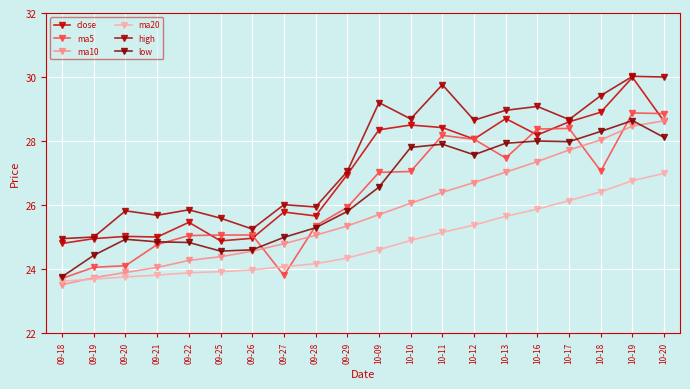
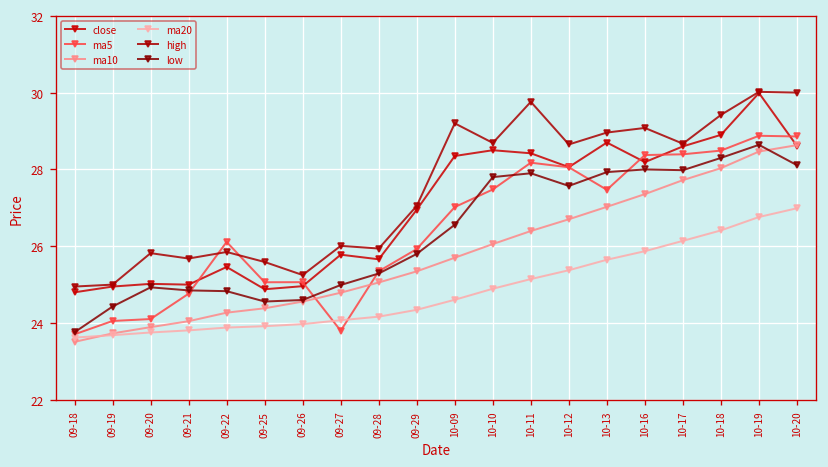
  {
    "ma5": {
      "09-19": 24.1,
      "09-20": 24.1,
      "09-21": 24.8,
-     "09-22": 25.0,
+     "09-22": 26.1,
      "09-25": 25.1,
      "09-26": 25.1,
      "09-27": 23.8,
      "09-29": 25.9,
      "10-09": 27.0,
-     "10-10": 27.0,
+     "10-10": 27.5,
      "10-11": 28.2,
      "10-13": 27.5,
      "10-16": 28.4,
      "10-17": 28.4,
-     "10-18": 27.1,
+     "10-18": 28.5,
      "10-19": 28.9,
      "10-20": 28.9
    }
  }
